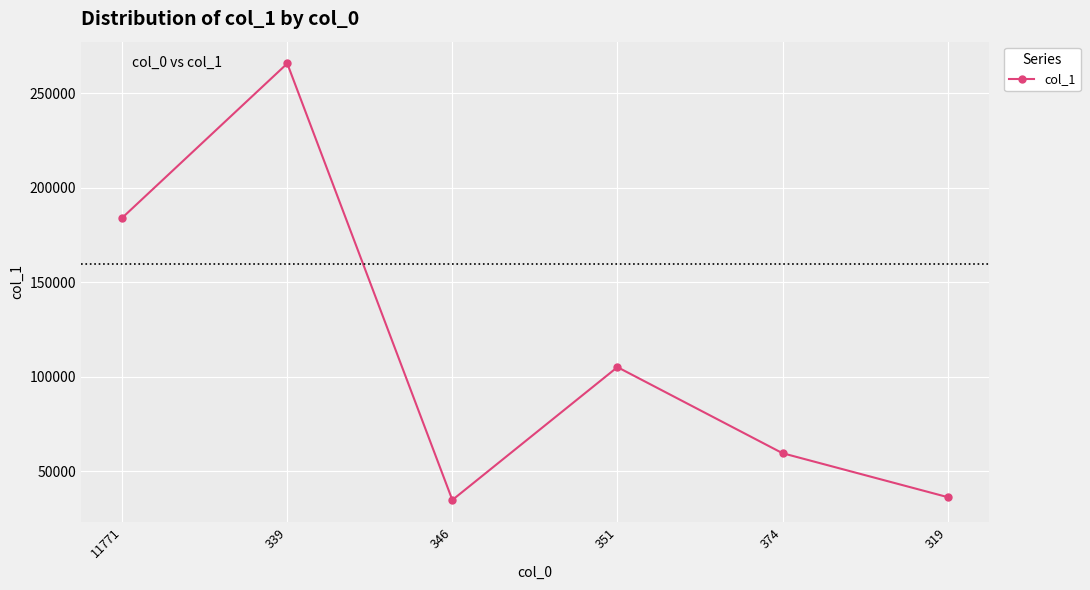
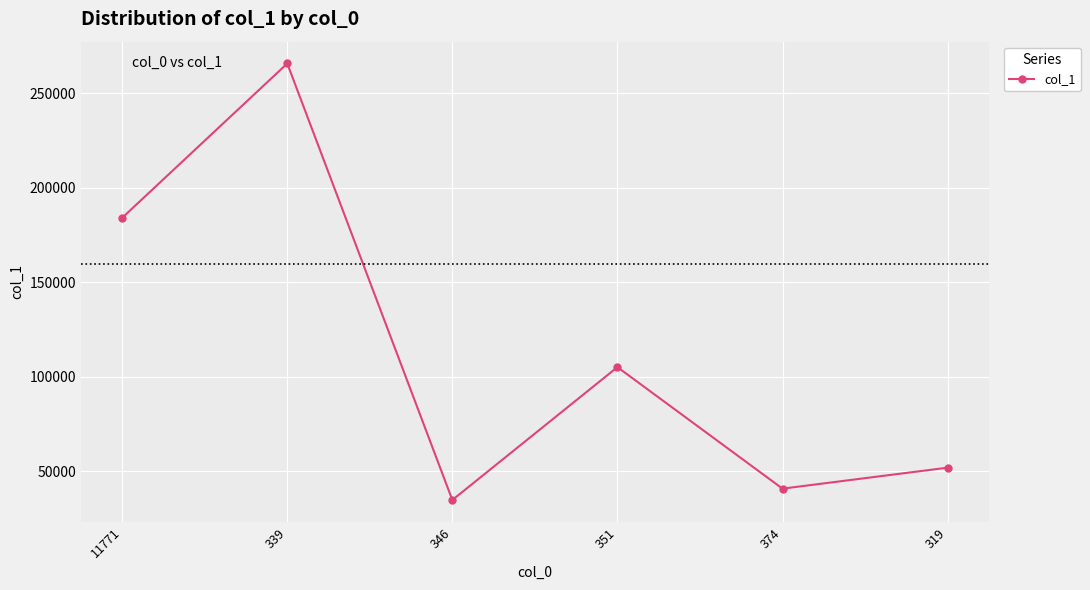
  {
    "11771": 184000,
    "339": 266000,
    "346": 35000,
    "351": 105000,
-   "374": 60000,
-   "319": 36000
+   "374": 41000,
+   "319": 52000
  }
